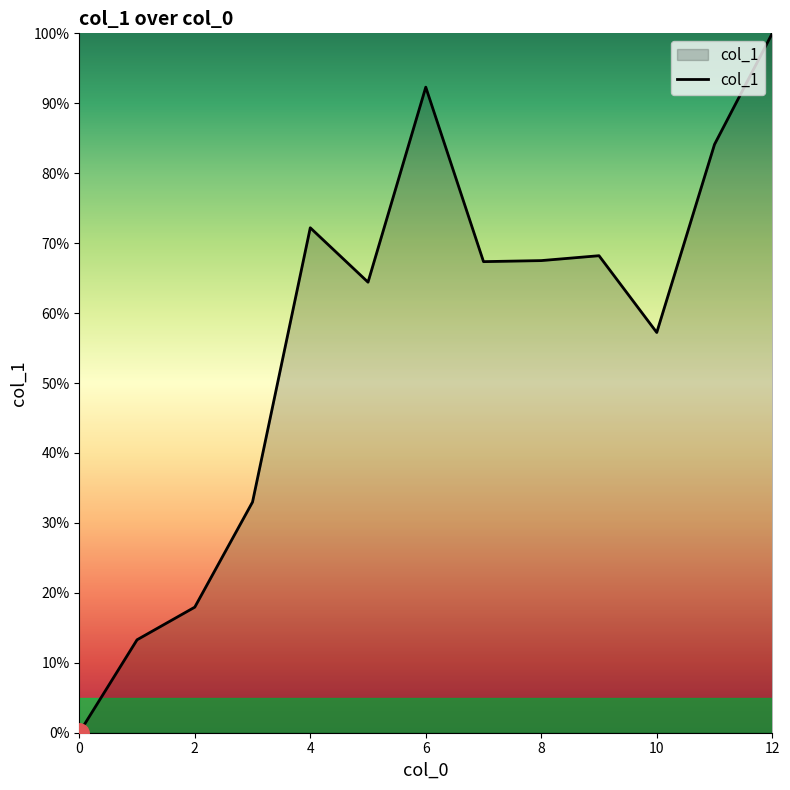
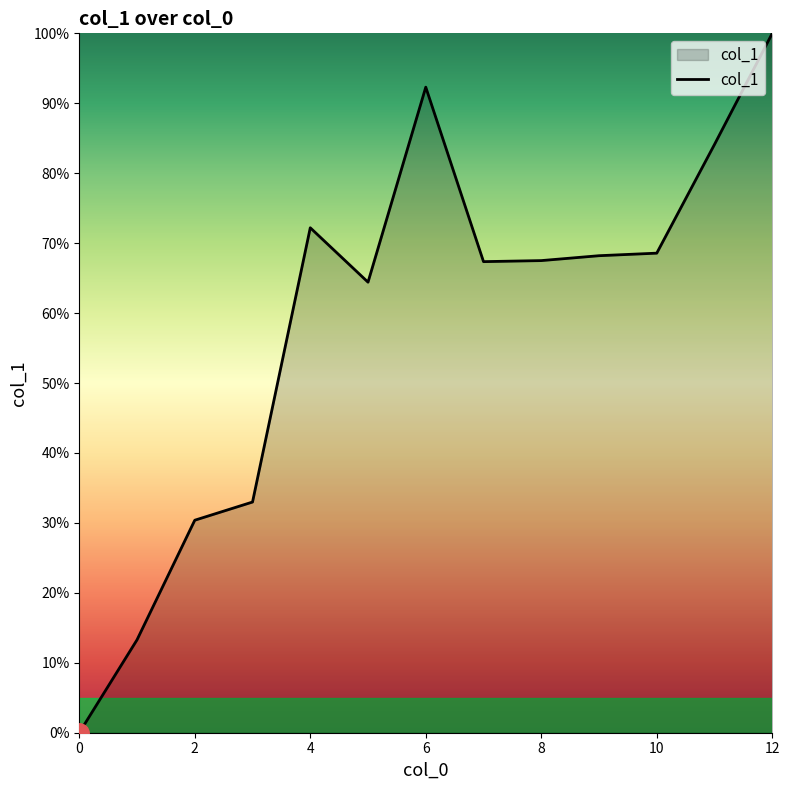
  {
    "col_1": {
-     "2": "18%",
+     "2": "30%",
      "4": "72%",
      "6": "92%",
      "8": "68%",
-     "10": "57%",
+     "10": "69%",
      "12": "100%"
    }
  }
